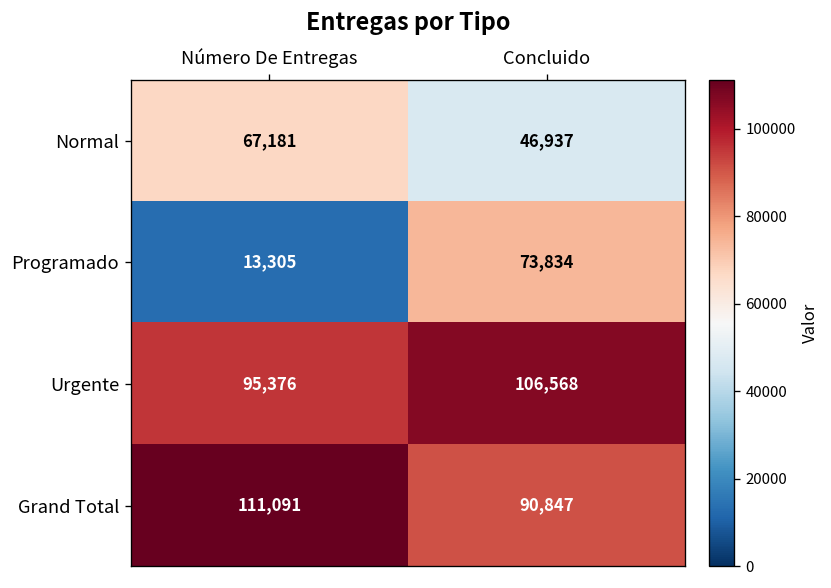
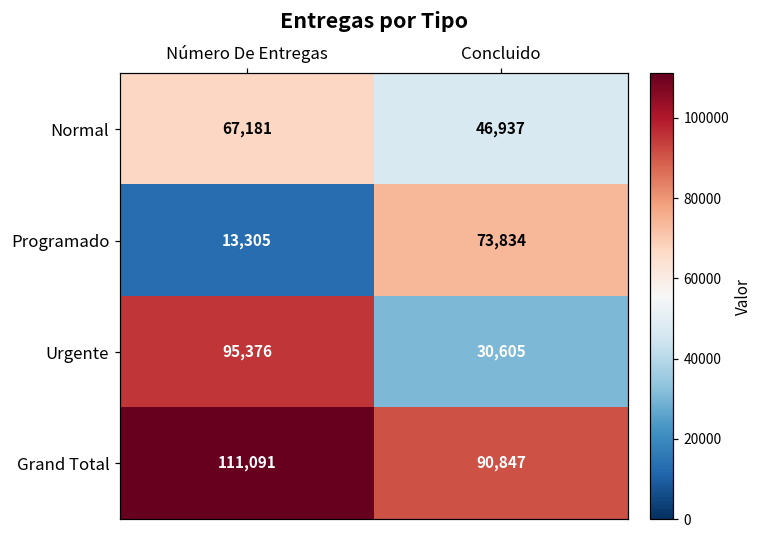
  {
    "Normal": {
      "Número De Entregas": "67,181",
      "Concluido": "46,937"
    },
    "Programado": {
      "Número De Entregas": "13,305",
      "Concluido": "73,834"
    },
    "Urgente": {
      "Número De Entregas": "95,376",
-     "Concluido": "106,568"
+     "Concluido": "30,605"
    },
    "Grand Total": {
      "Número De Entregas": "111,091",
      "Concluido": "90,847"
    }
  }
